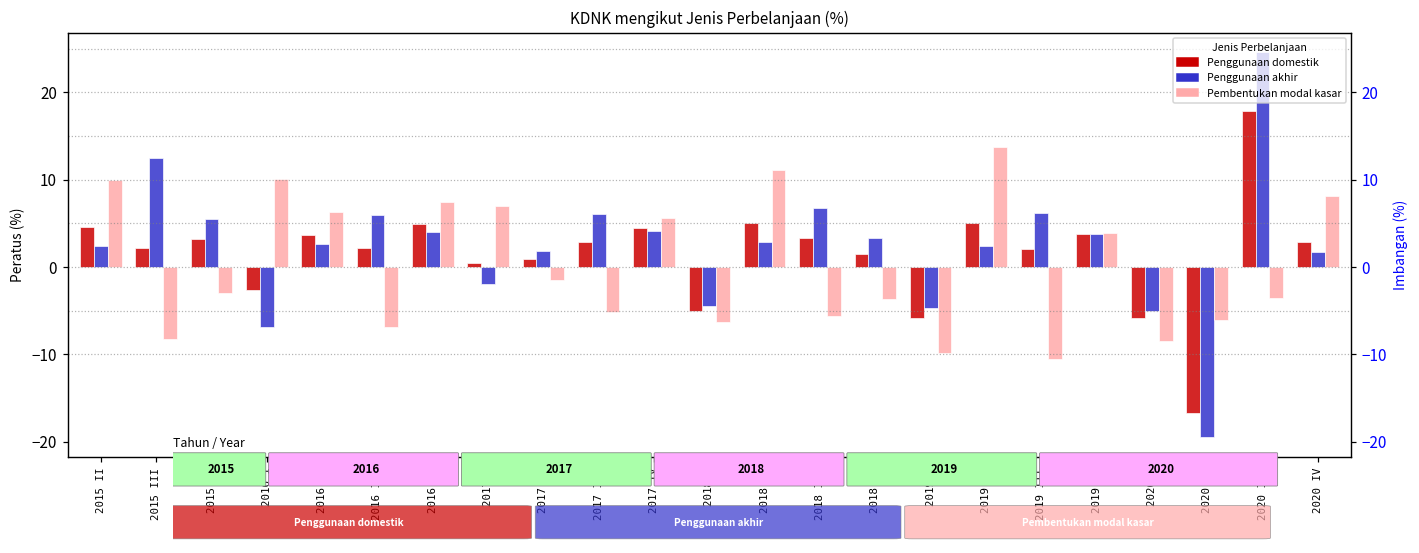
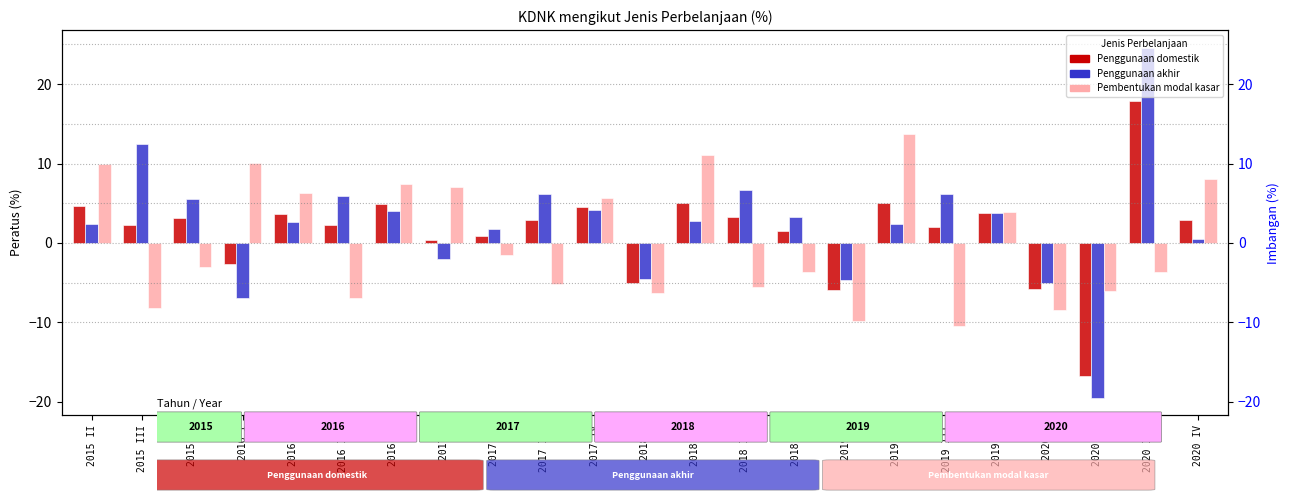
  {
    "Penggunaan akhir": {
      "2015 II": 2,
      "2015 III": 13,
-     "2020 IV": 2
+     "2020 IV": 1
    }
  }
